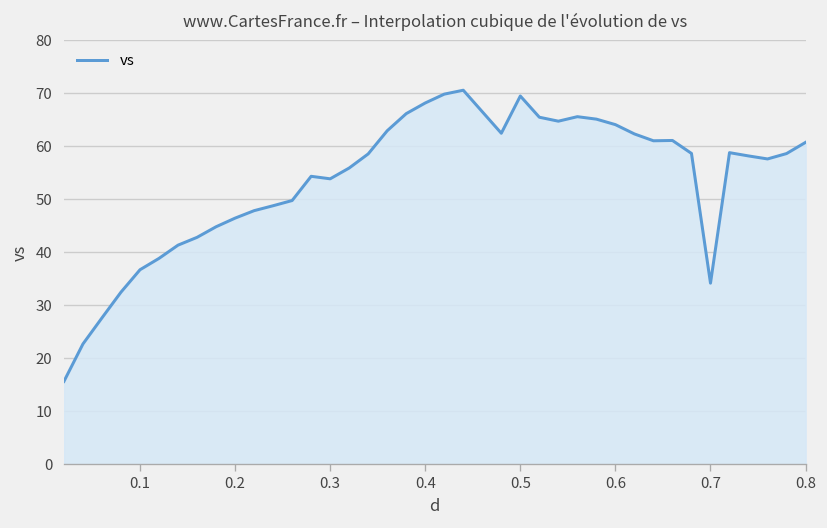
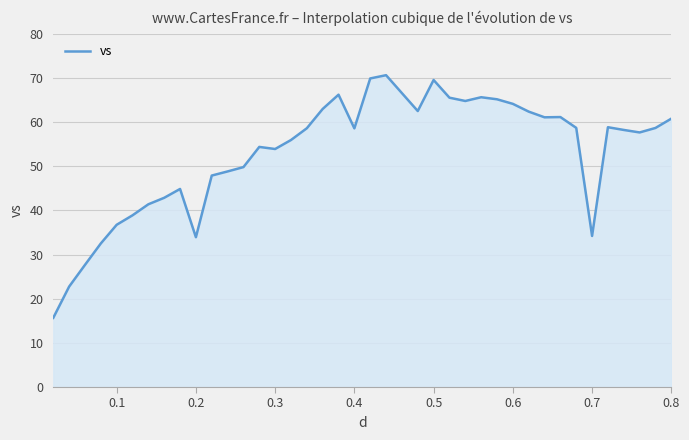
  {
    "0.1": 37,
-   "0.2": 46,
+   "0.2": 34,
    "0.3": 54,
-   "0.4": 68,
+   "0.4": 59,
    "0.5": 70,
    "0.6": 64,
    "0.7": 34,
    "0.8": 61
  }
